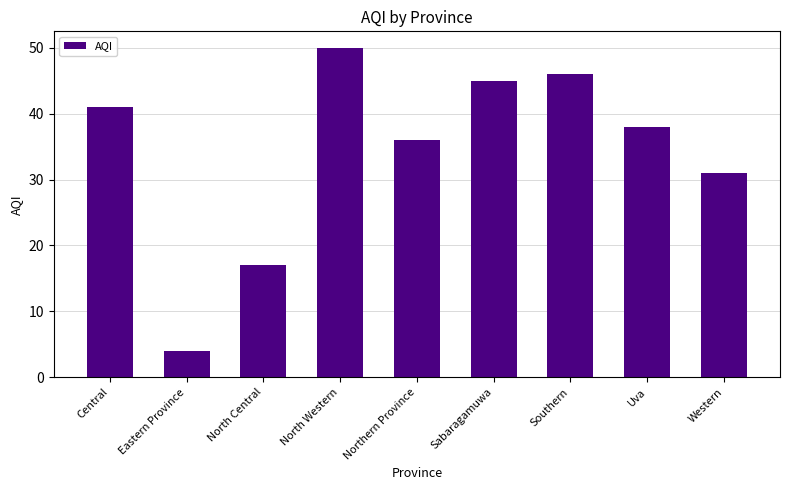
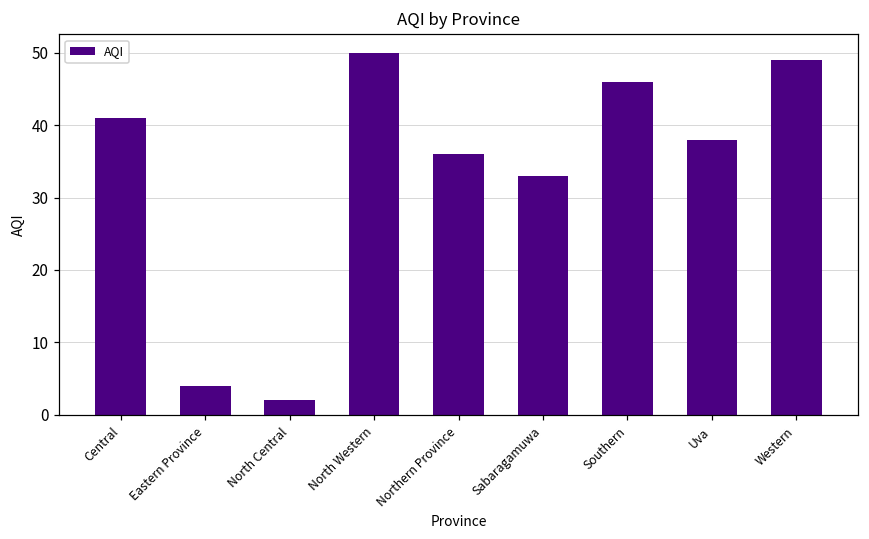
  {
    "Central": 41,
    "Eastern Province": 4,
-   "North Central": 17,
+   "North Central": 2,
    "North Western": 50,
    "Northern Province": 36,
-   "Sabaragamuwa": 45,
+   "Sabaragamuwa": 33,
    "Southern": 46,
    "Uva": 38,
-   "Western": 31
+   "Western": 49
  }
